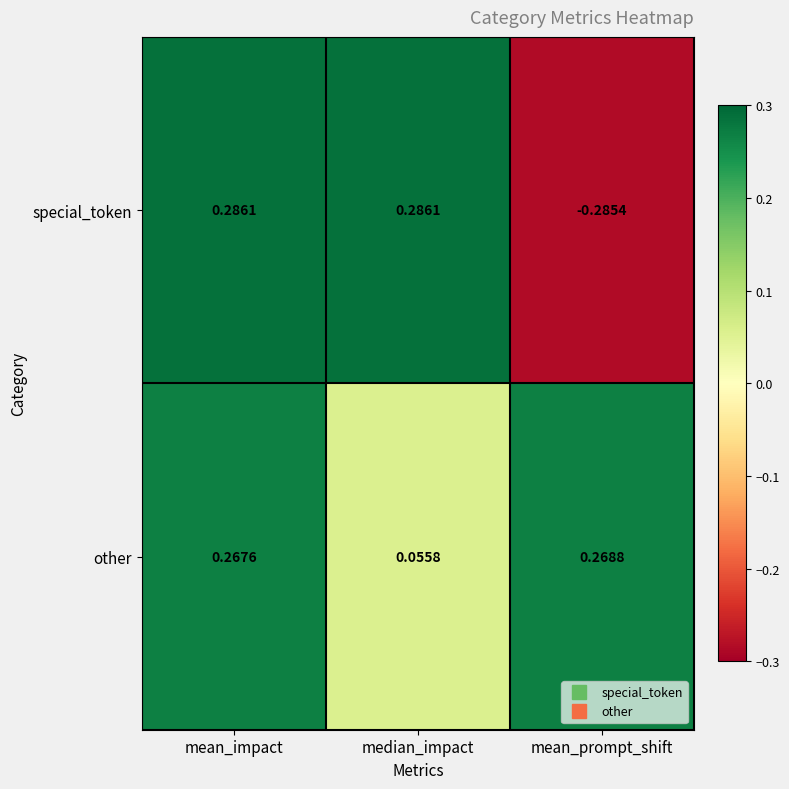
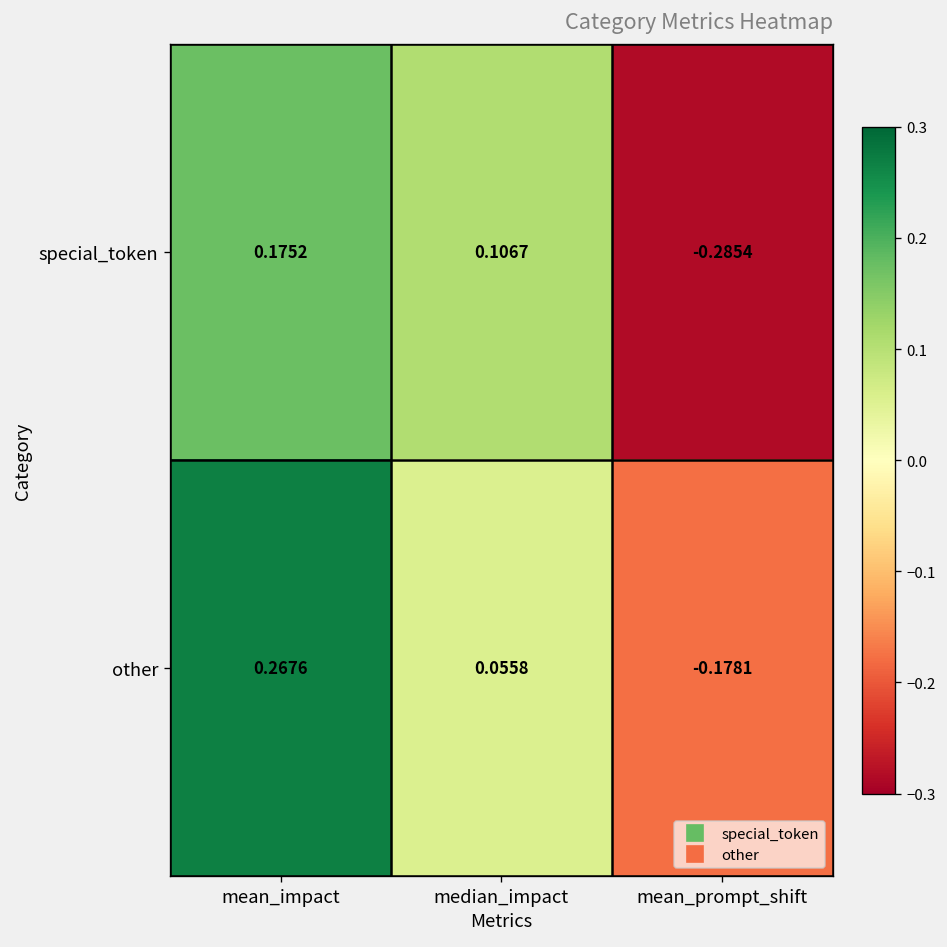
  {
    "special_token": {
-     "mean_impact": 0.2861,
-     "median_impact": 0.2861,
+     "mean_impact": 0.1752,
+     "median_impact": 0.1067,
      "mean_prompt_shift": -0.2854
    },
    "other": {
      "mean_impact": 0.2676,
      "median_impact": 0.0558,
-     "mean_prompt_shift": 0.2688
+     "mean_prompt_shift": -0.1781
    }
  }
